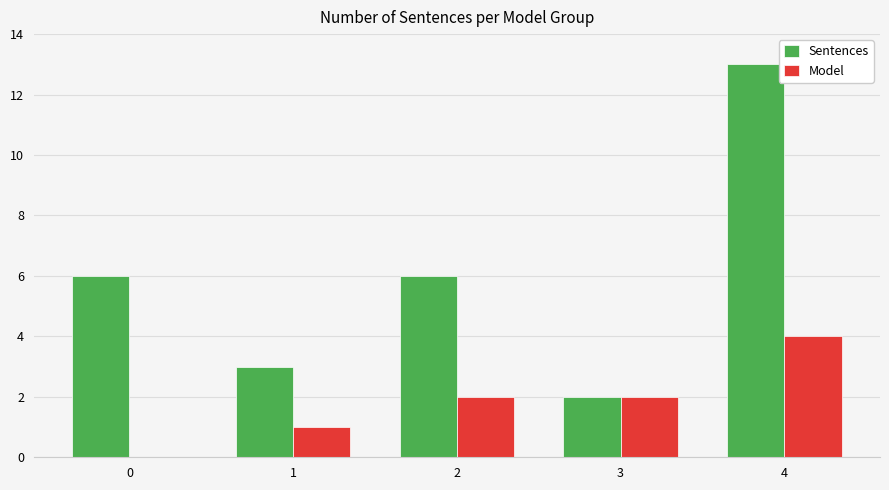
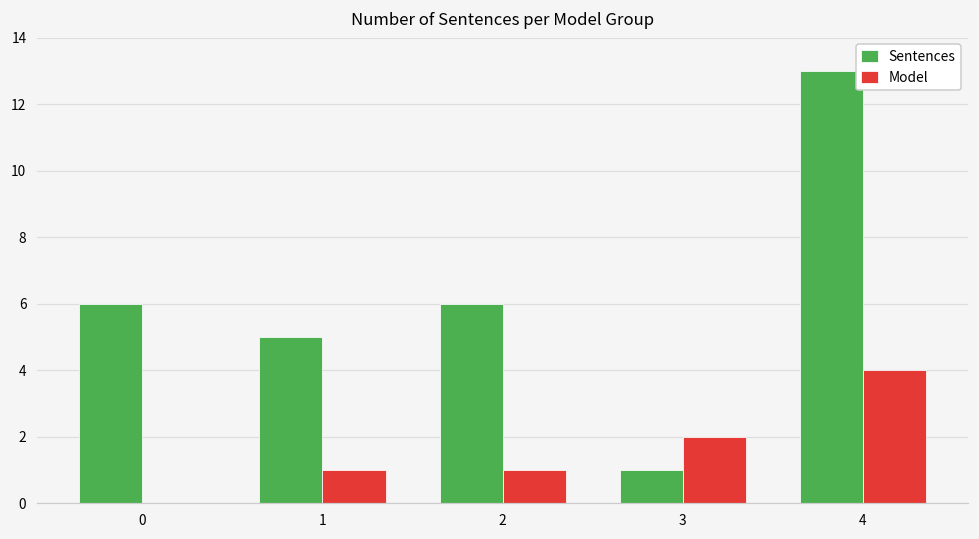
  {
    "Sentences": {
      "0": 6,
-     "1": 3,
+     "1": 5,
      "2": 6,
-     "3": 2,
+     "3": 1,
      "4": 13
    },
    "Model": {
      "0": 0,
      "1": 1,
-     "2": 2,
+     "2": 1,
      "3": 2,
      "4": 4
    }
  }
